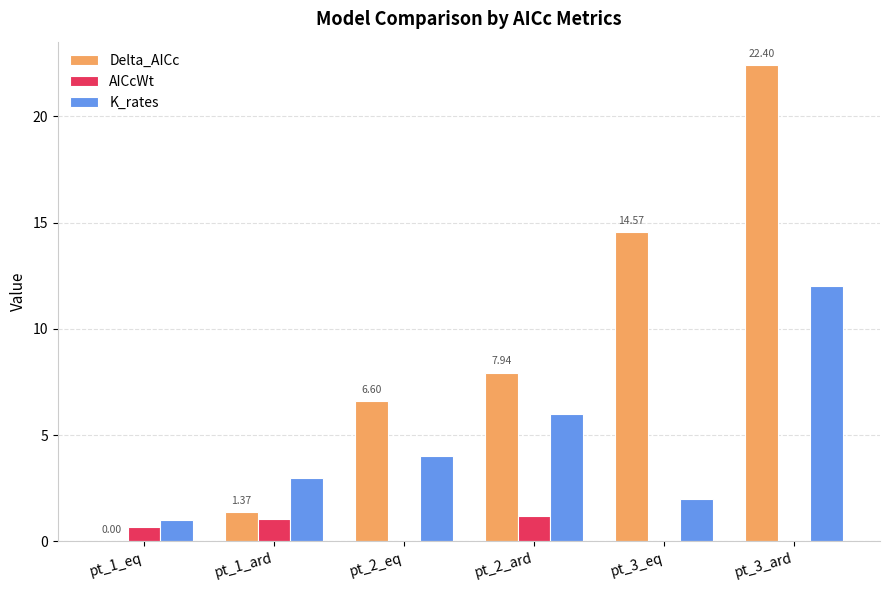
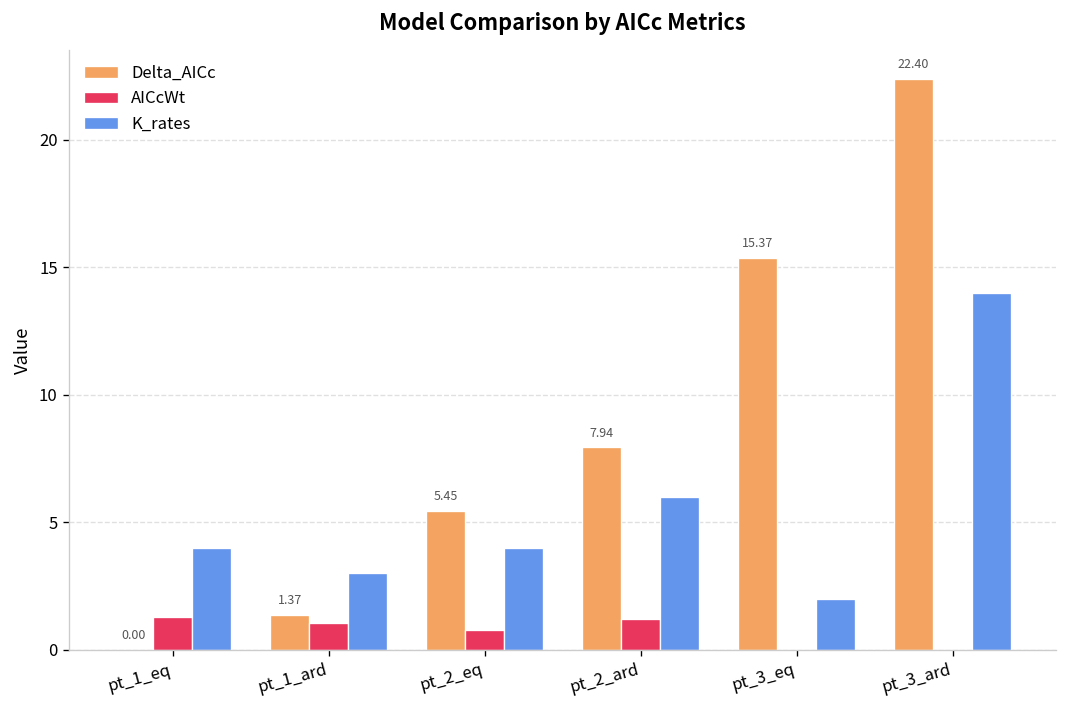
  {
    "Delta_AICc": {
      "pt_1_eq": 0.00,
      "pt_1_ard": 1.37,
-     "pt_2_eq": 6.60,
+     "pt_2_eq": 5.45,
      "pt_2_ard": 7.94,
-     "pt_3_eq": 14.57,
+     "pt_3_eq": 15.37,
      "pt_3_ard": 22.40
    },
    "AICcWt": {
-     "pt_1_eq": 0.7,
+     "pt_1_eq": 1.3,
      "pt_1_ard": 1.0,
-     "pt_2_eq": 0.0,
+     "pt_2_eq": 0.8,
      "pt_2_ard": 1.2
    },
    "K_rates": {
-     "pt_1_eq": 1,
+     "pt_1_eq": 4,
      "pt_1_ard": 3,
      "pt_2_eq": 4,
      "pt_2_ard": 6,
      "pt_3_eq": 2,
-     "pt_3_ard": 12
+     "pt_3_ard": 14
    }
  }
